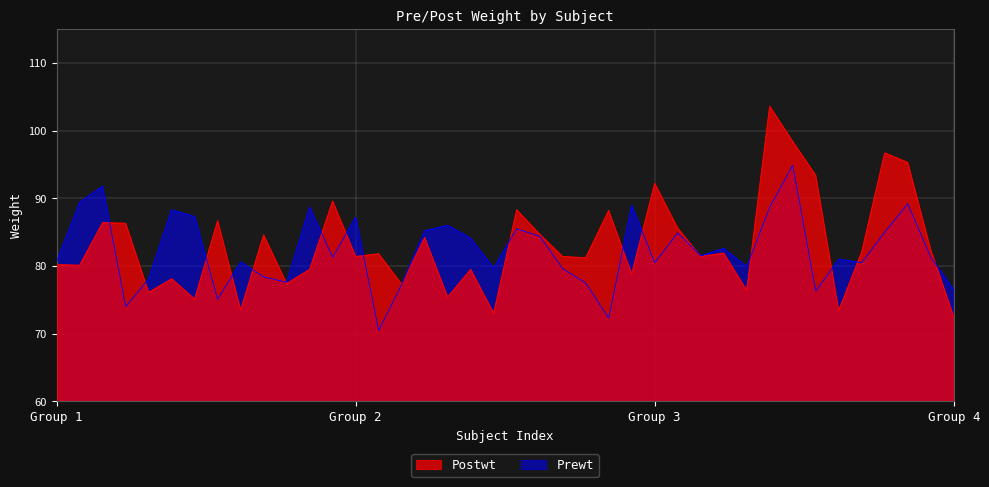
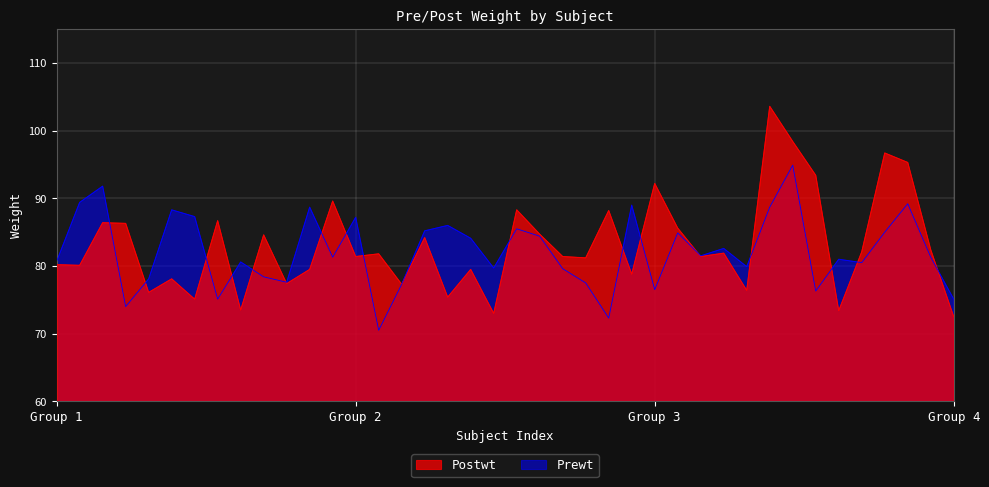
  {
    "Postwt": {
      "Group 1": 80,
      "Group 2": 81,
      "Group 3": 92,
      "Group 4": 73
    },
    "Prewt": {
      "Group 1": 81,
      "Group 2": 87,
-     "Group 3": 81,
-     "Group 4": 77
+     "Group 3": 77,
+     "Group 4": 75
    }
  }
